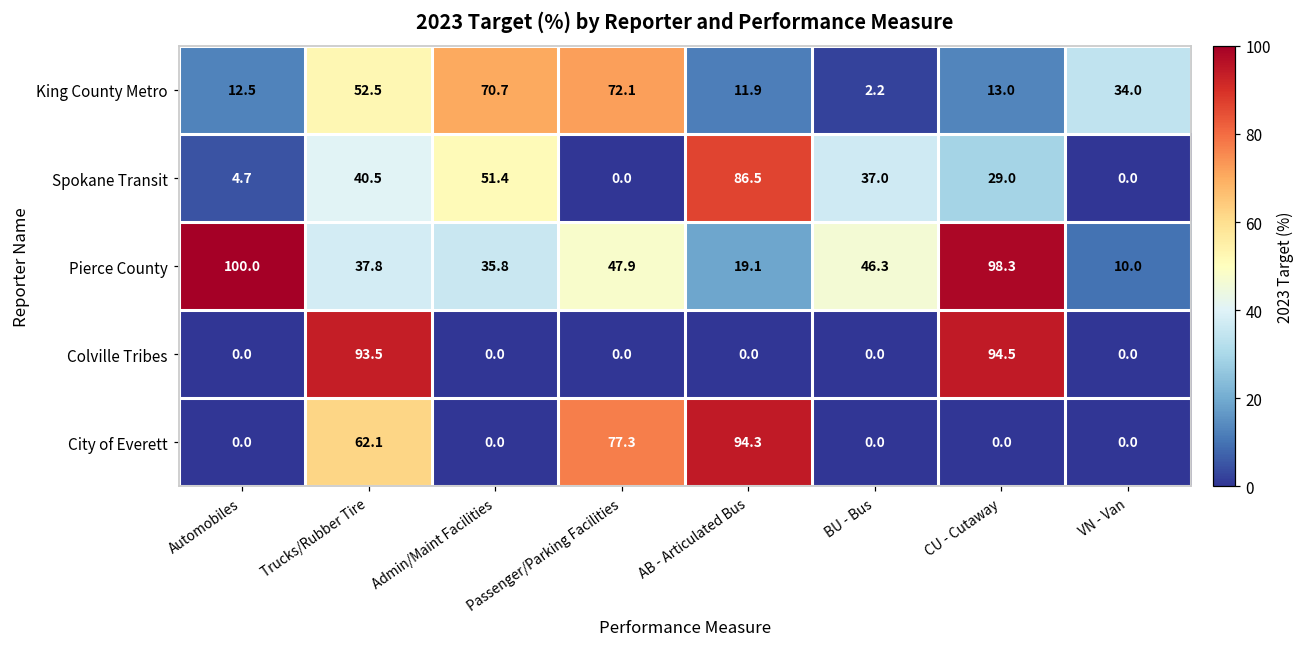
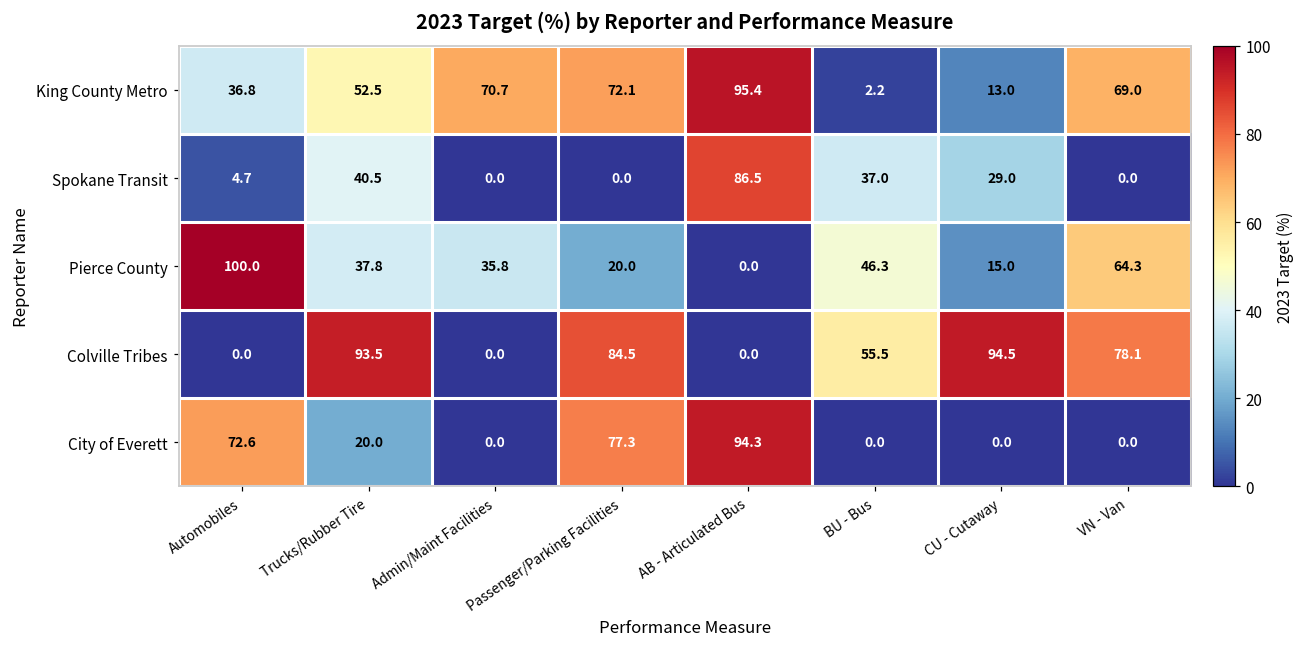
  {
    "King County Metro": {
-     "Automobiles": 12.5,
+     "Automobiles": 36.8,
      "Trucks/Rubber Tire": 52.5,
      "Admin/Maint Facilities": 70.7,
      "Passenger/Parking Facilities": 72.1,
-     "AB - Articulated Bus": 11.9,
+     "AB - Articulated Bus": 95.4,
      "BU - Bus": 2.2,
      "CU - Cutaway": 13.0,
-     "VN - Van": 34.0
+     "VN - Van": 69.0
    },
    "Spokane Transit": {
      "Automobiles": 4.7,
      "Trucks/Rubber Tire": 40.5,
-     "Admin/Maint Facilities": 51.4,
+     "Admin/Maint Facilities": 0.0,
      "Passenger/Parking Facilities": 0.0,
      "AB - Articulated Bus": 86.5,
      "BU - Bus": 37.0,
      "CU - Cutaway": 29.0,
      "VN - Van": 0.0
    },
    "Pierce County": {
      "Automobiles": 100.0,
      "Trucks/Rubber Tire": 37.8,
      "Admin/Maint Facilities": 35.8,
-     "Passenger/Parking Facilities": 47.9,
-     "AB - Articulated Bus": 19.1,
+     "Passenger/Parking Facilities": 20.0,
+     "AB - Articulated Bus": 0.0,
      "BU - Bus": 46.3,
-     "CU - Cutaway": 98.3,
-     "VN - Van": 10.0
+     "CU - Cutaway": 15.0,
+     "VN - Van": 64.3
    },
    "Colville Tribes": {
      "Automobiles": 0.0,
      "Trucks/Rubber Tire": 93.5,
      "Admin/Maint Facilities": 0.0,
-     "Passenger/Parking Facilities": 0.0,
+     "Passenger/Parking Facilities": 84.5,
      "AB - Articulated Bus": 0.0,
-     "BU - Bus": 0.0,
+     "BU - Bus": 55.5,
      "CU - Cutaway": 94.5,
-     "VN - Van": 0.0
+     "VN - Van": 78.1
    },
    "City of Everett": {
-     "Automobiles": 0.0,
-     "Trucks/Rubber Tire": 62.1,
+     "Automobiles": 72.6,
+     "Trucks/Rubber Tire": 20.0,
      "Admin/Maint Facilities": 0.0,
      "Passenger/Parking Facilities": 77.3,
      "AB - Articulated Bus": 94.3,
      "BU - Bus": 0.0,
      "CU - Cutaway": 0.0,
      "VN - Van": 0.0
    }
  }
